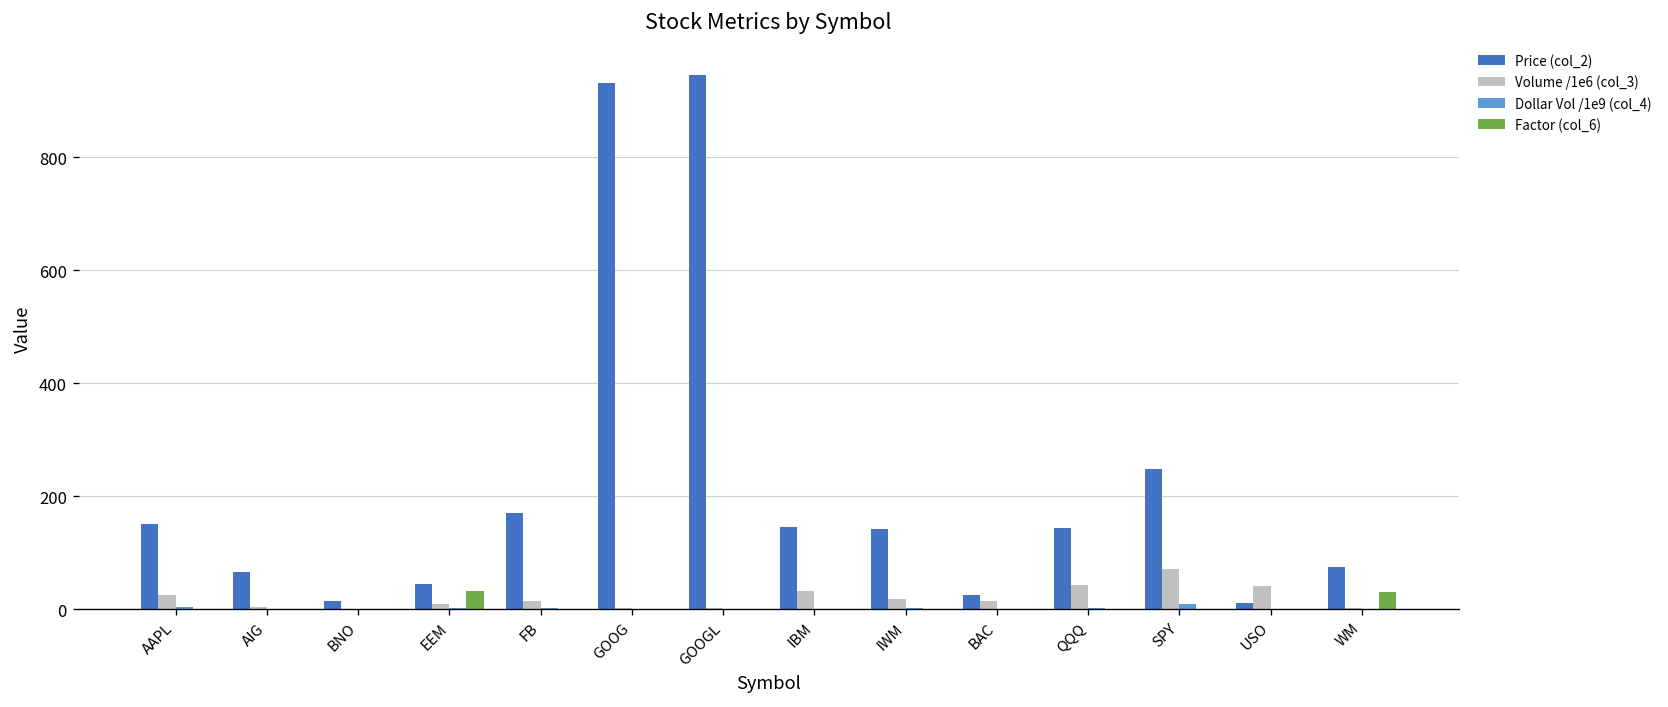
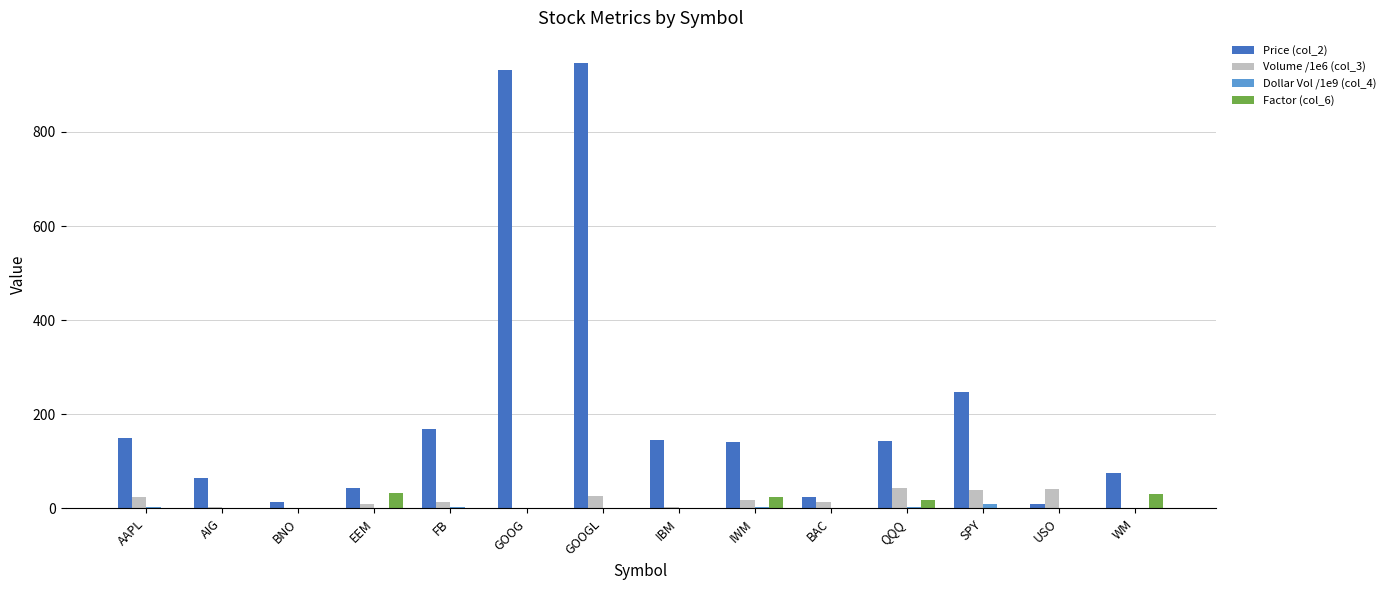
  {
    "Volume /1e6 (col_3)": {
      "AAPL": 20,
      "EEM": 10,
      "FB": 10,
-     "GOOGL": 0,
-     "IBM": 30,
+     "GOOGL": 30,
+     "IBM": 0,
      "IWM": 20,
      "BAC": 10,
      "QQQ": 40,
-     "SPY": 70,
+     "SPY": 40,
      "USO": 40
    },
    "Factor (col_6)": {
      "EEM": 30,
-     "IWM": 0,
-     "QQQ": 0,
+     "IWM": 30,
+     "QQQ": 20,
      "WM": 30
    }
  }
